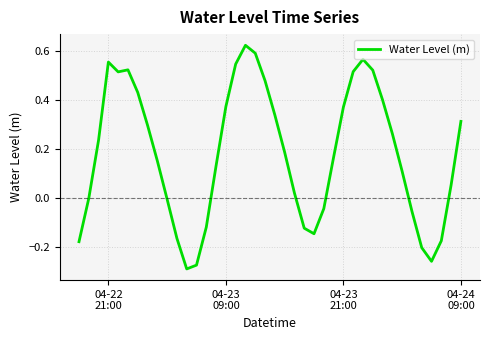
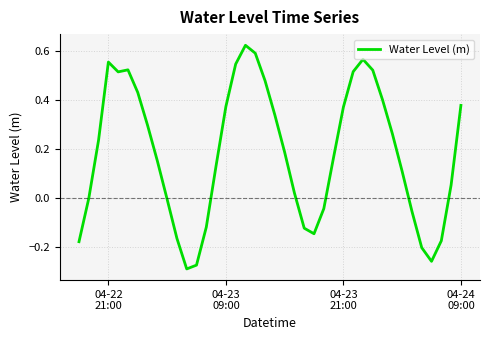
  {
    "04-22 21:00": 0.55,
    "04-23 09:00": 0.37,
    "04-23 21:00": 0.37,
-   "04-24 09:00": 0.31
+   "04-24 09:00": 0.38
  }
